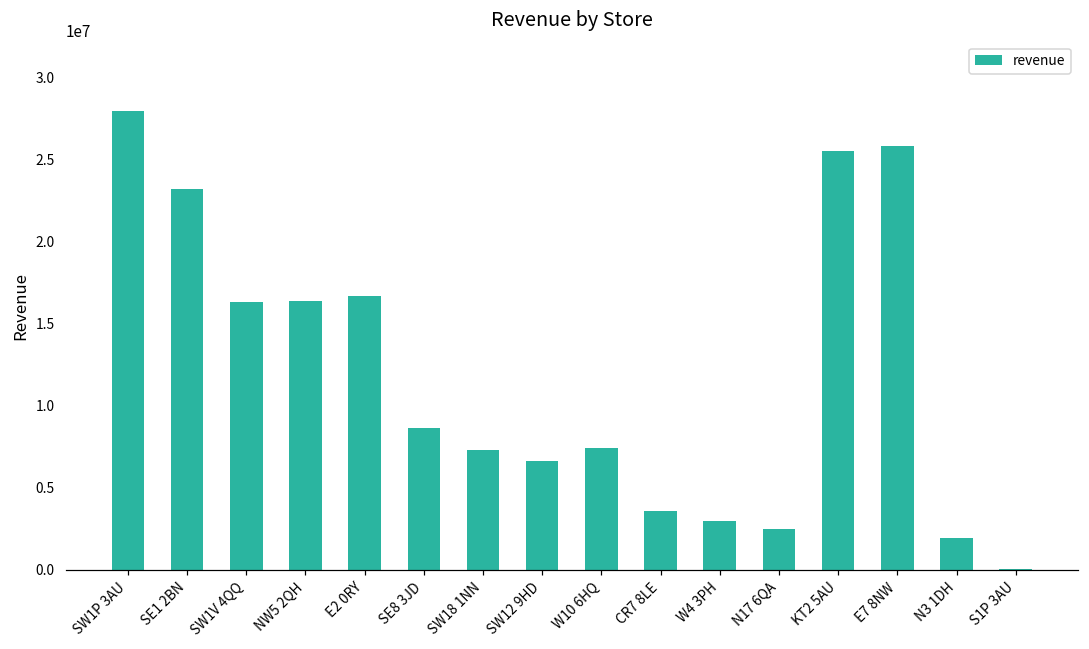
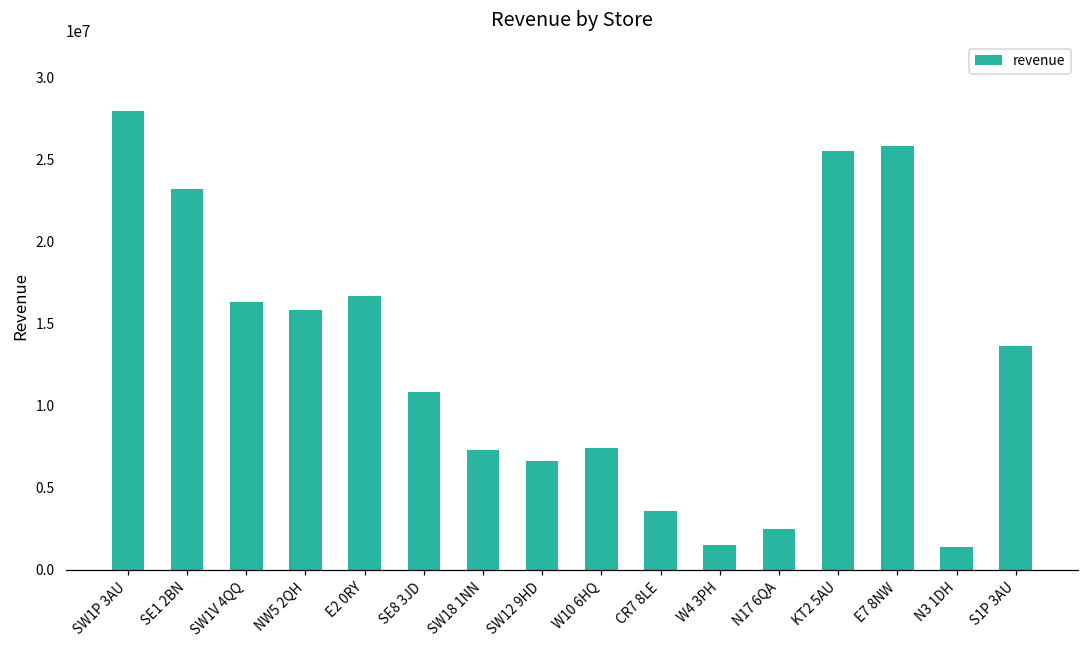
  {
    "SW1P 3AU": 28000000,
    "SE1 2BN": 23200000,
    "SW1V 4QQ": 16300000,
-   "NW5 2QH": 16400000,
+   "NW5 2QH": 15800000,
    "E2 0RY": 16700000,
-   "SE8 3JD": 8600000,
+   "SE8 3JD": 10800000,
    "SW18 1NN": 7300000,
    "SW12 9HD": 6600000,
    "W10 6HQ": 7400000,
    "CR7 8LE": 3600000,
-   "W4 3PH": 3000000,
+   "W4 3PH": 1500000,
    "N17 6QA": 2500000,
    "KT2 5AU": 25500000,
    "E7 8NW": 25800000,
-   "N3 1DH": 1900000,
-   "S1P 3AU": 100000
+   "N3 1DH": 1400000,
+   "S1P 3AU": 13600000
  }
